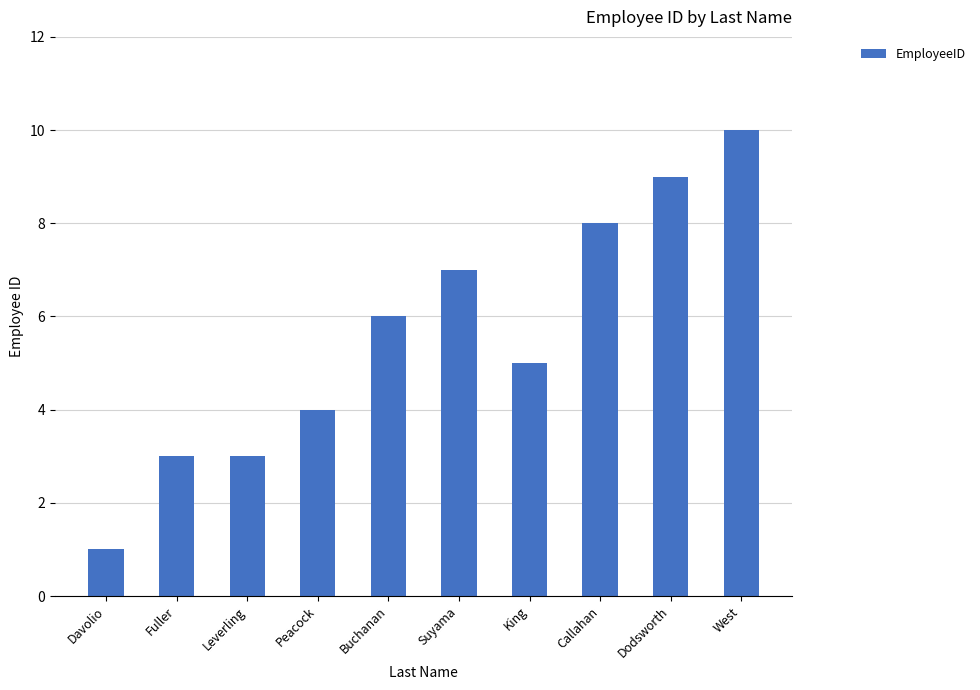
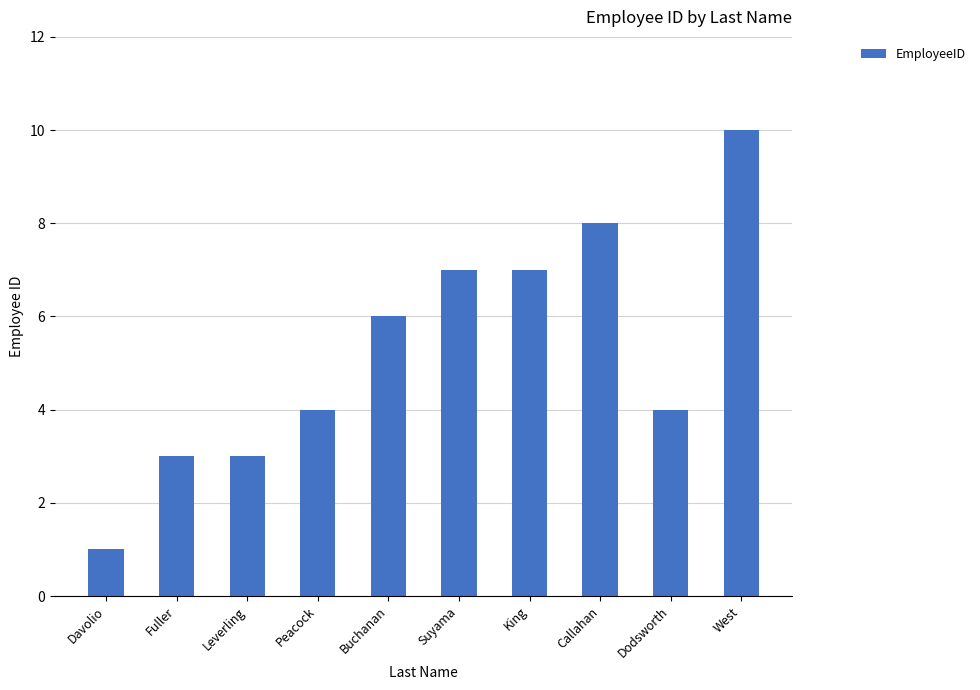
  {
    "Davolio": 1,
    "Fuller": 3,
    "Leverling": 3,
    "Peacock": 4,
    "Buchanan": 6,
    "Suyama": 7,
-   "King": 5,
+   "King": 7,
    "Callahan": 8,
-   "Dodsworth": 9,
+   "Dodsworth": 4,
    "West": 10
  }
